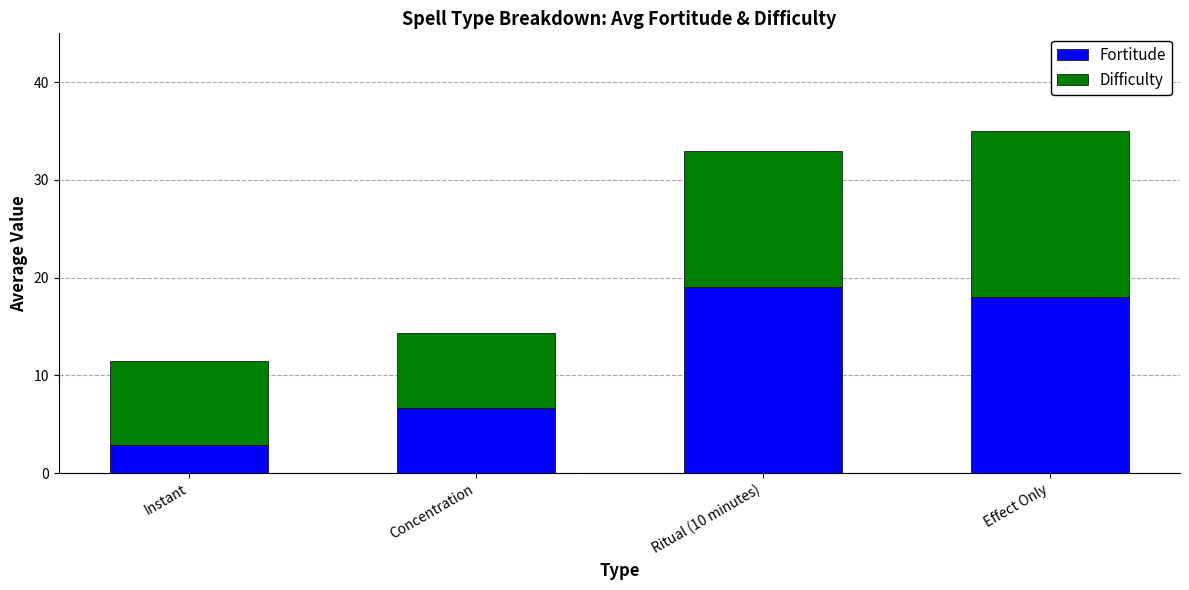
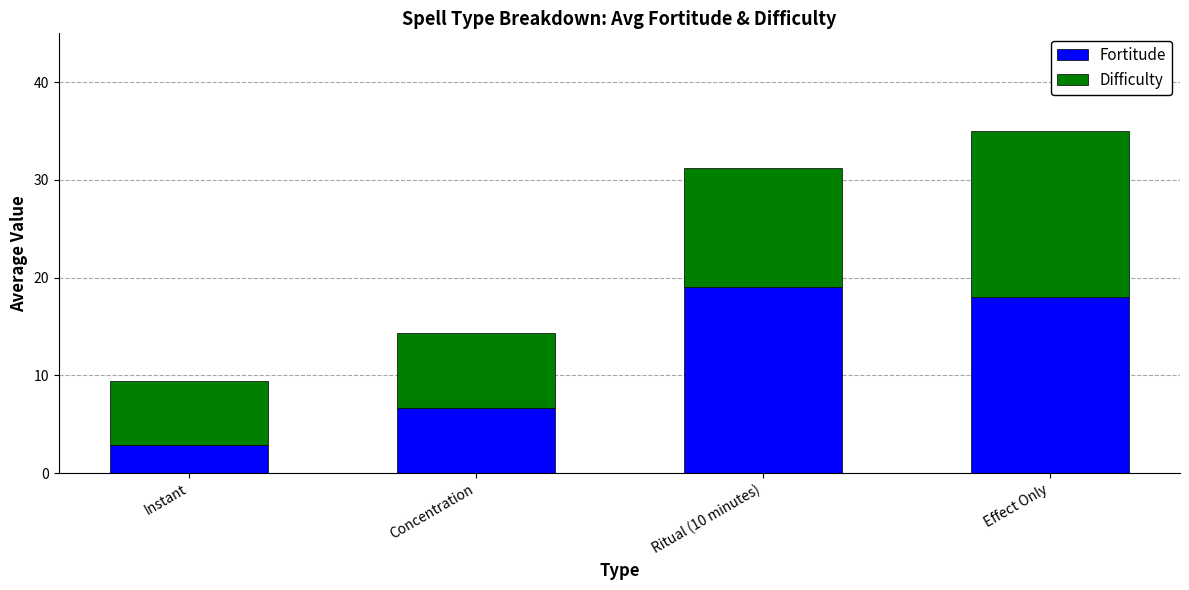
  {
    "Fortitude": {
      "Instant": 3,
      "Concentration": 7,
      "Ritual (10 minutes)": 19,
      "Effect Only": 18
    },
    "Difficulty": {
-     "Instant": 9,
+     "Instant": 7,
      "Concentration": 8,
-     "Ritual (10 minutes)": 14,
+     "Ritual (10 minutes)": 12,
      "Effect Only": 17
    }
  }
